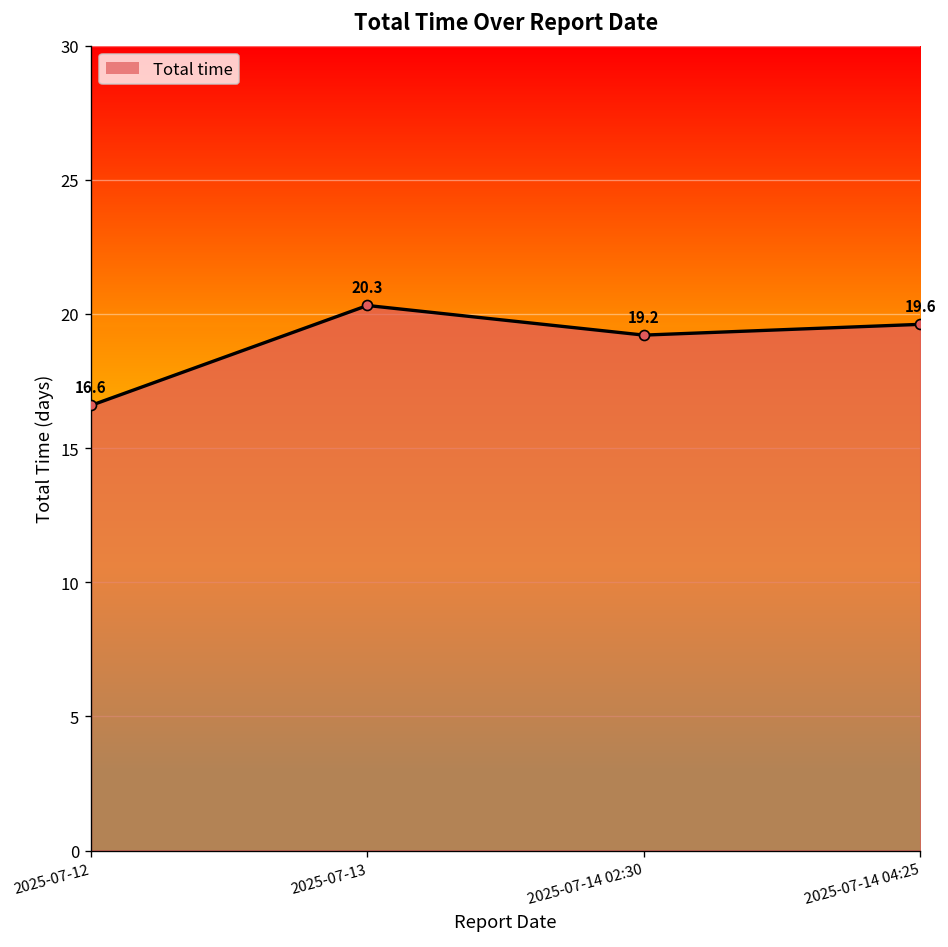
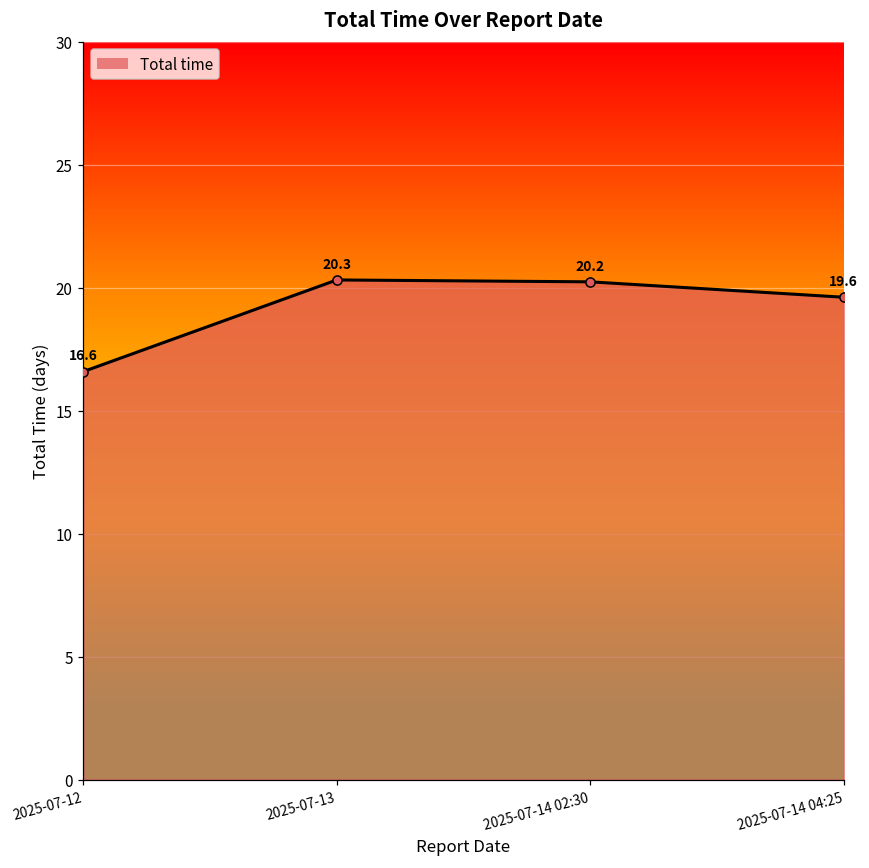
  {
    "2025-07-12": 16.6,
    "2025-07-13": 20.3,
-   "2025-07-14 02:30": 19.2,
+   "2025-07-14 02:30": 20.2,
    "2025-07-14 04:25": 19.6
  }
